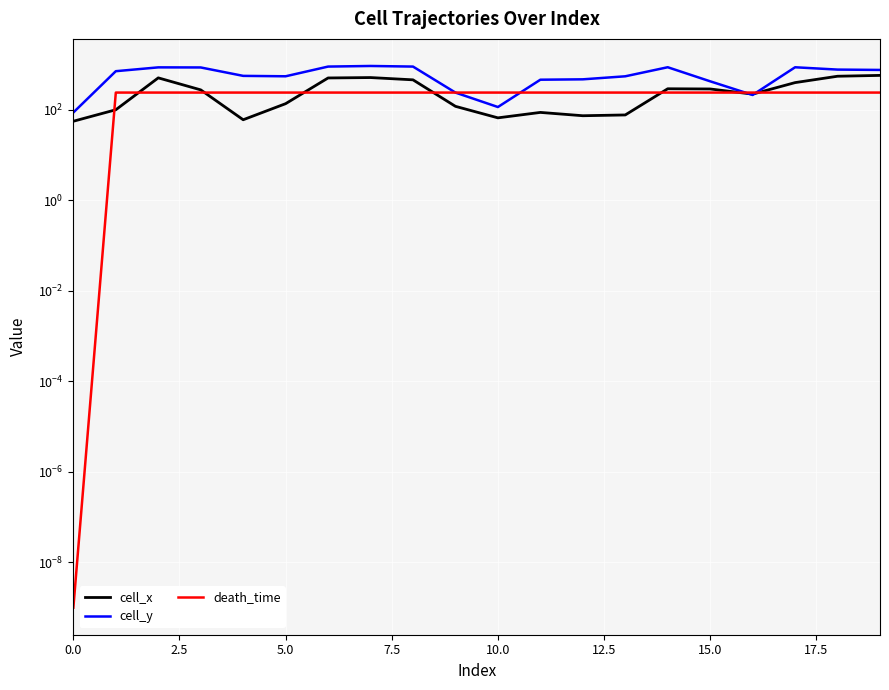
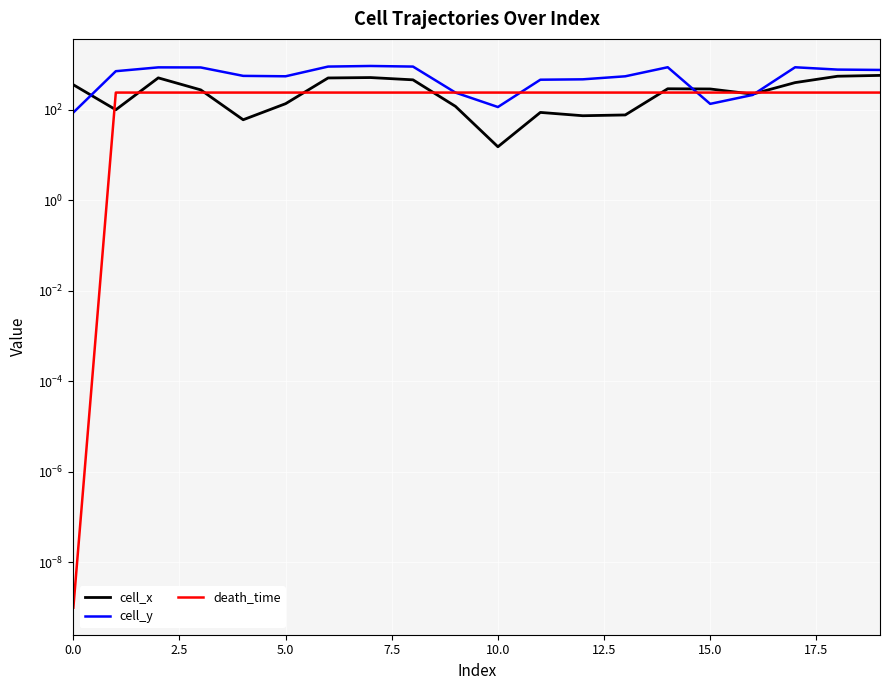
  {
    "cell_x": {
-     "0.0": 60,
+     "0.0": 400,
      "5.0": 140,
-     "10.0": 70,
+     "10.0": 15,
      "15.0": 300
    },
    "cell_y": {
      "0.0": 90,
      "5.0": 500,
      "10.0": 120,
-     "15.0": 400
+     "15.0": 140
    },
    "death_time": {
      "0.0": 0.0000000010,
      "5.0": 200,
      "10.0": 200,
      "15.0": 200
    }
  }
